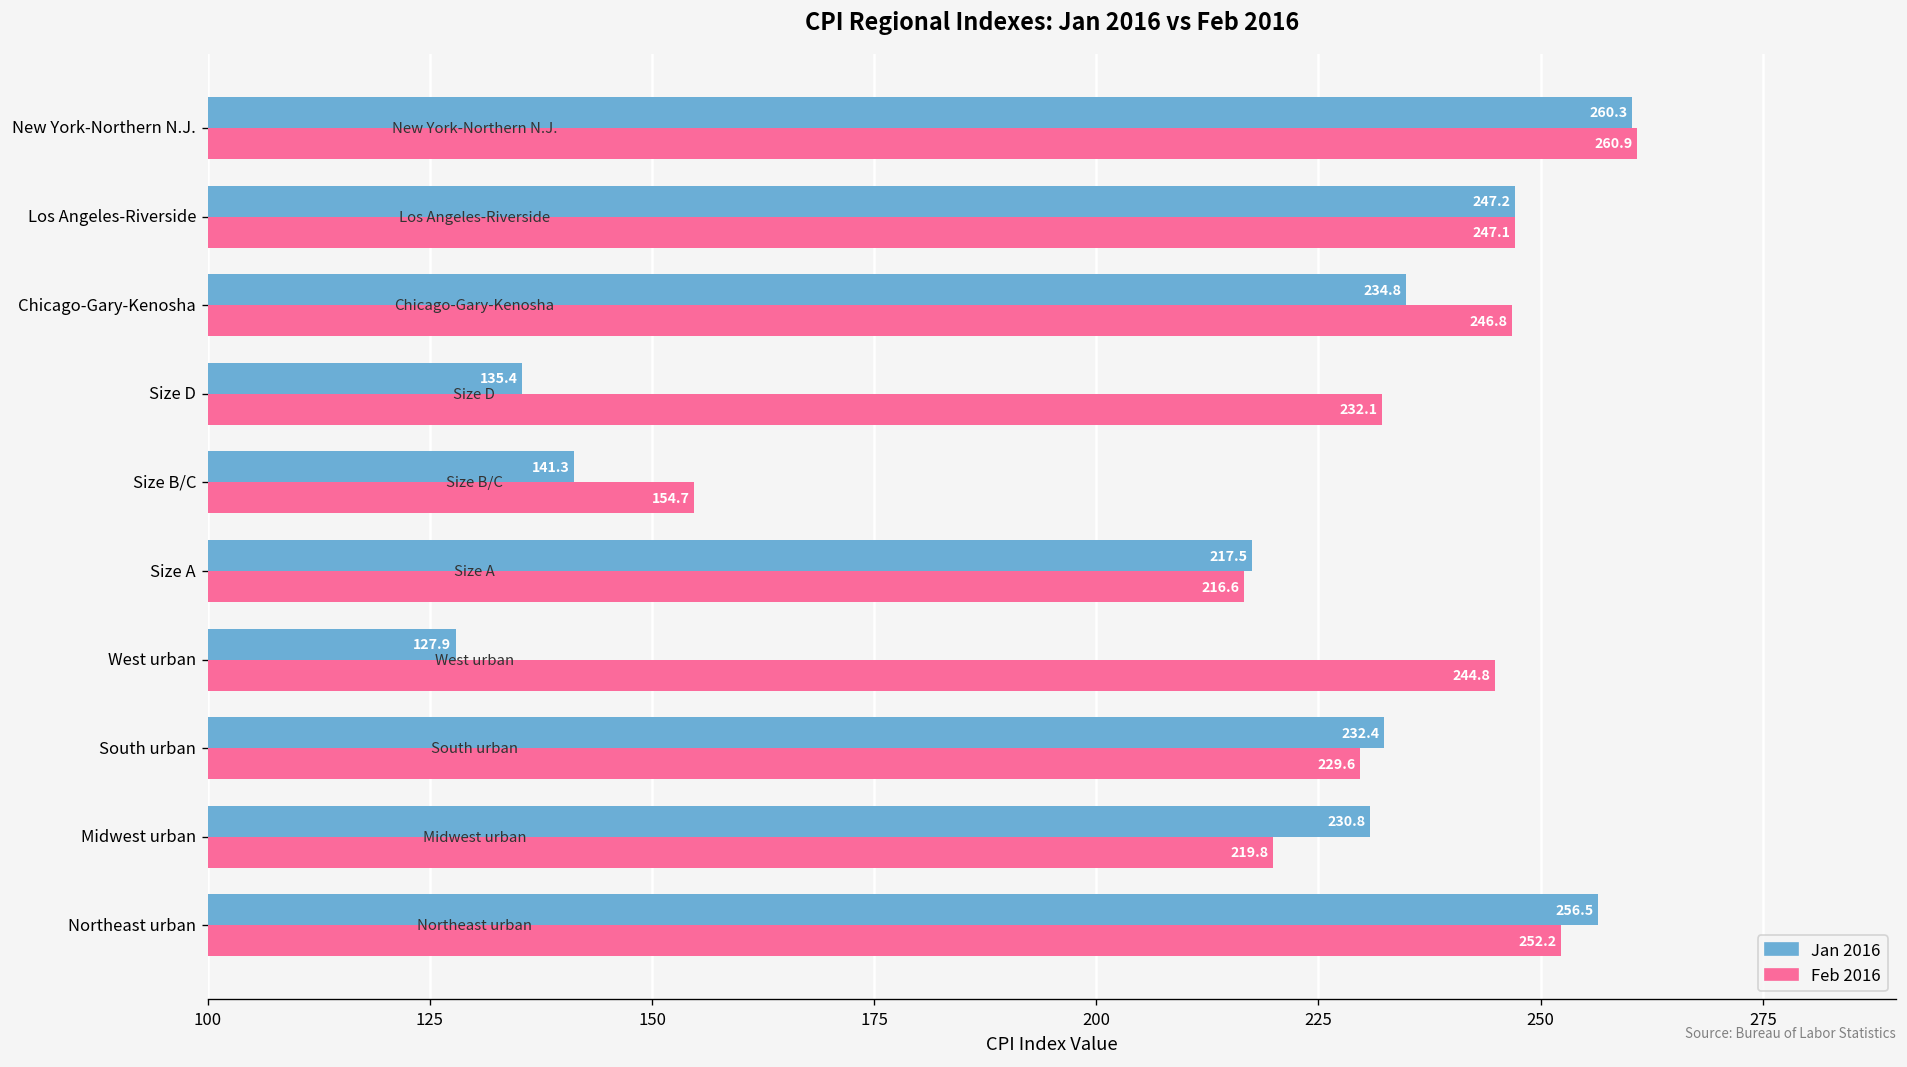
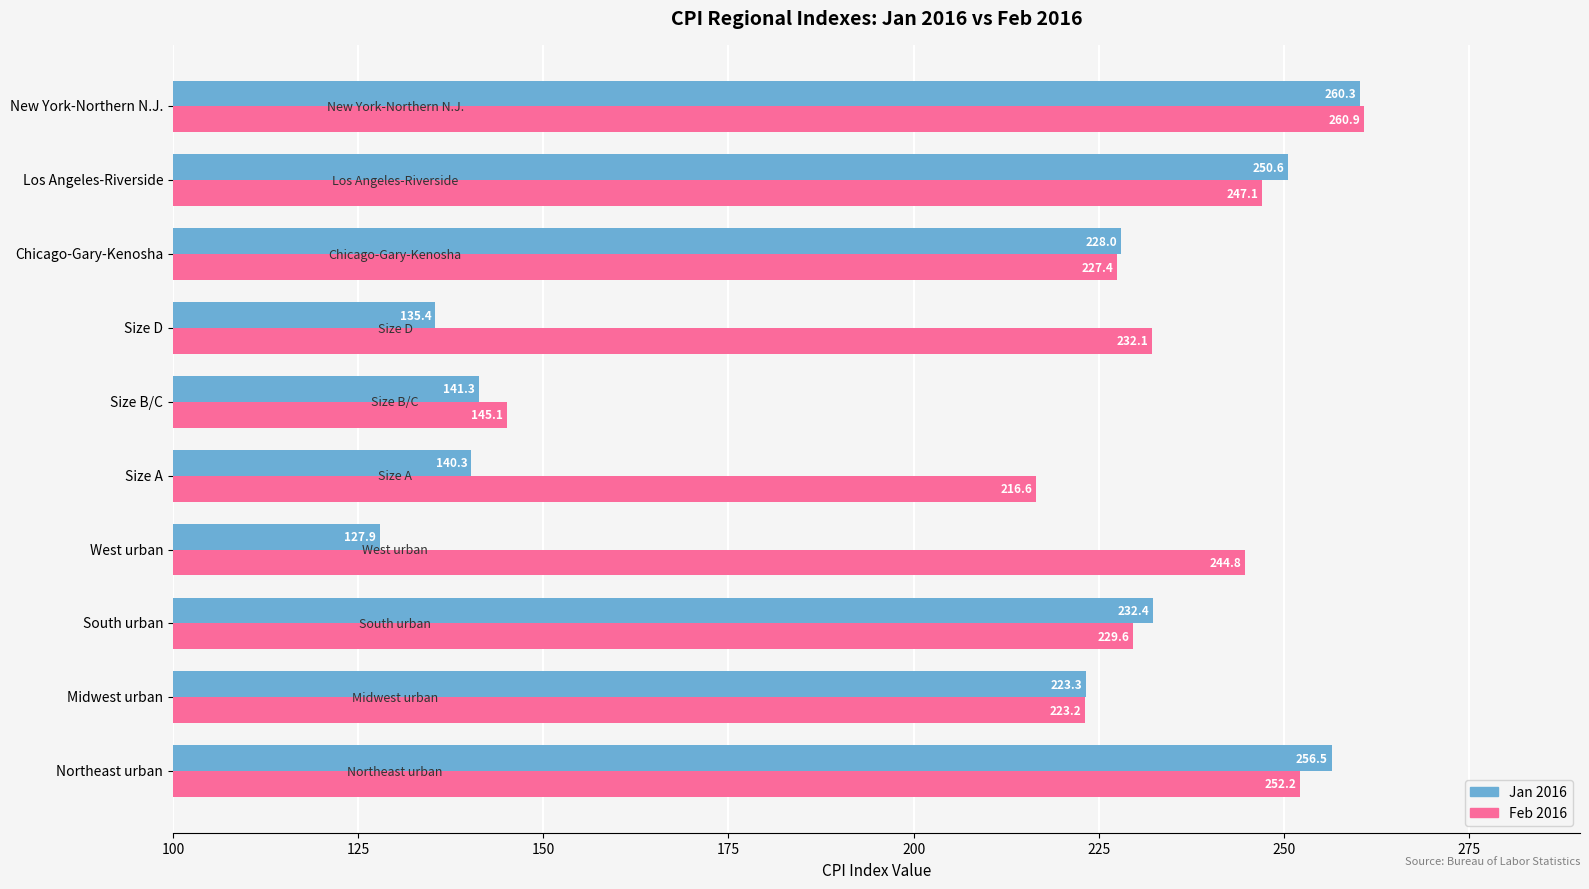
  {
    "Jan 2016": {
      "New York-Northern N.J.": 260.3,
-     "Los Angeles-Riverside": 247.2,
-     "Chicago-Gary-Kenosha": 234.8,
+     "Los Angeles-Riverside": 250.6,
+     "Chicago-Gary-Kenosha": 228.0,
      "Size D": 135.4,
      "Size B/C": 141.3,
-     "Size A": 217.5,
+     "Size A": 140.3,
      "West urban": 127.9,
      "South urban": 232.4,
-     "Midwest urban": 230.8,
+     "Midwest urban": 223.3,
      "Northeast urban": 256.5
    },
    "Feb 2016": {
      "New York-Northern N.J.": 260.9,
      "Los Angeles-Riverside": 247.1,
-     "Chicago-Gary-Kenosha": 246.8,
+     "Chicago-Gary-Kenosha": 227.4,
      "Size D": 232.1,
-     "Size B/C": 154.7,
+     "Size B/C": 145.1,
      "Size A": 216.6,
      "West urban": 244.8,
      "South urban": 229.6,
-     "Midwest urban": 219.8,
+     "Midwest urban": 223.2,
      "Northeast urban": 252.2
    }
  }
